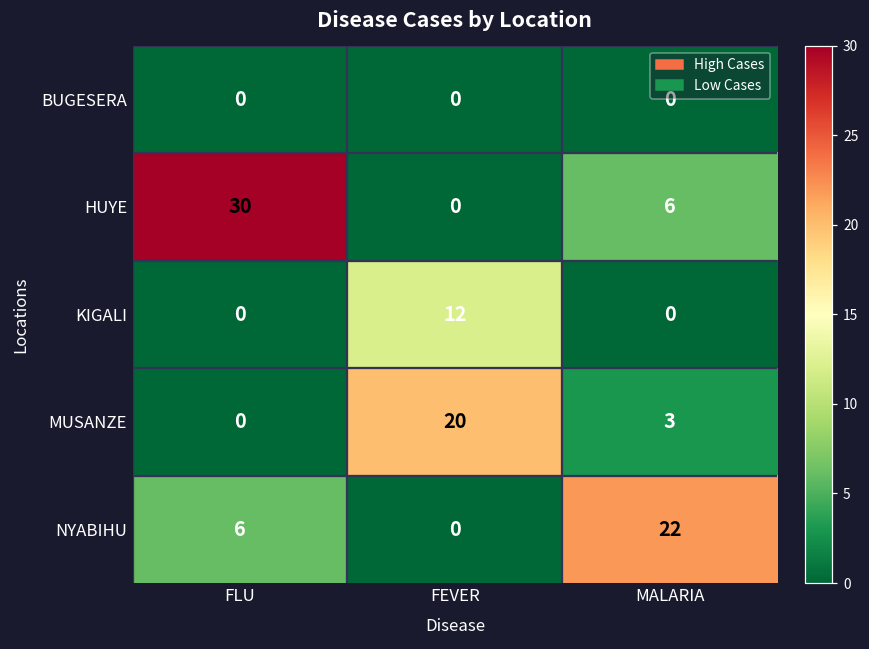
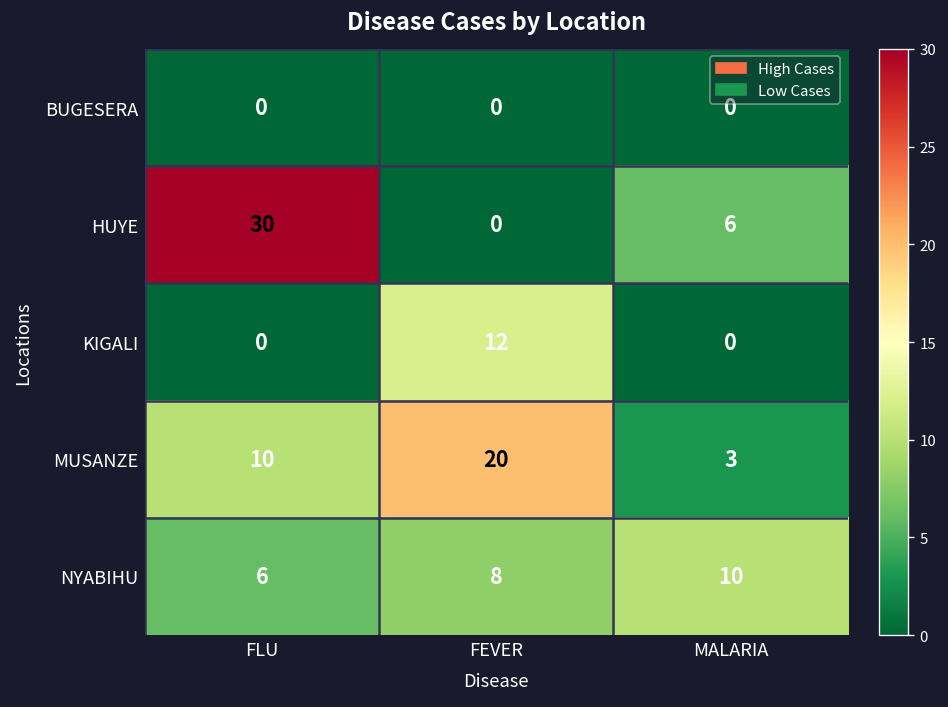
  {
    "BUGESERA": {
      "FLU": 0,
      "FEVER": 0
    },
    "HUYE": {
      "FLU": 30,
      "FEVER": 0,
      "MALARIA": 6
    },
    "KIGALI": {
      "FLU": 0,
      "FEVER": 12,
      "MALARIA": 0
    },
    "MUSANZE": {
-     "FLU": 0,
+     "FLU": 10,
      "FEVER": 20,
      "MALARIA": 3
    },
    "NYABIHU": {
      "FLU": 6,
-     "FEVER": 0,
-     "MALARIA": 22
+     "FEVER": 8,
+     "MALARIA": 10
    }
  }
